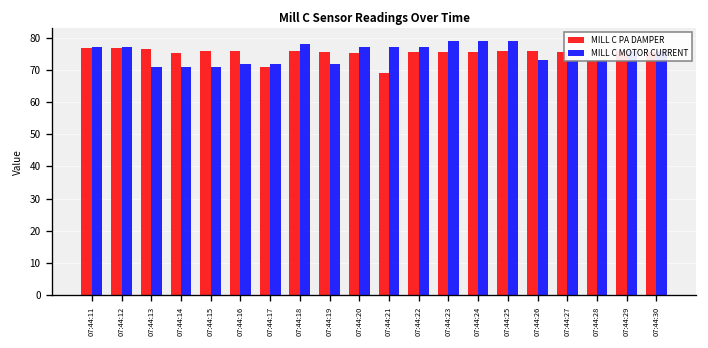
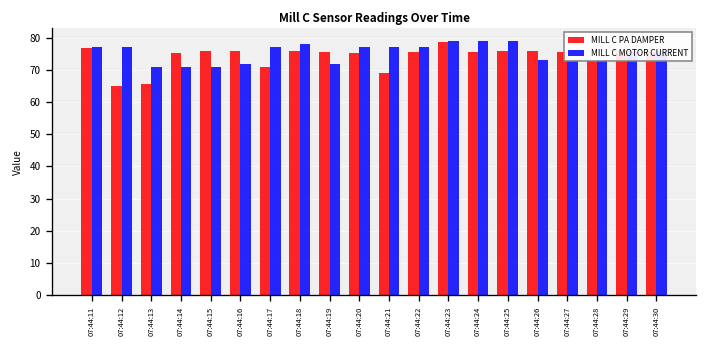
  {
    "MILL C PA DAMPER": {
      "07:44:11": 77,
-     "07:44:12": 77,
-     "07:44:13": 76,
+     "07:44:12": 65,
+     "07:44:13": 66,
      "07:44:14": 75,
      "07:44:15": 76,
      "07:44:16": 76,
      "07:44:17": 71,
      "07:44:18": 76,
      "07:44:19": 75,
      "07:44:20": 75,
      "07:44:21": 69,
      "07:44:22": 76,
-     "07:44:23": 76,
+     "07:44:23": 79,
      "07:44:24": 76,
      "07:44:25": 76,
      "07:44:26": 76,
      "07:44:27": 76
    },
    "MILL C MOTOR CURRENT": {
      "07:44:11": 77,
      "07:44:12": 77,
      "07:44:13": 71,
      "07:44:14": 71,
      "07:44:15": 71,
      "07:44:16": 72,
-     "07:44:17": 72,
+     "07:44:17": 77,
      "07:44:18": 78,
      "07:44:19": 72,
      "07:44:20": 77,
      "07:44:21": 77,
      "07:44:22": 77,
      "07:44:23": 79,
      "07:44:24": 79,
      "07:44:25": 79,
      "07:44:26": 73
    }
  }
